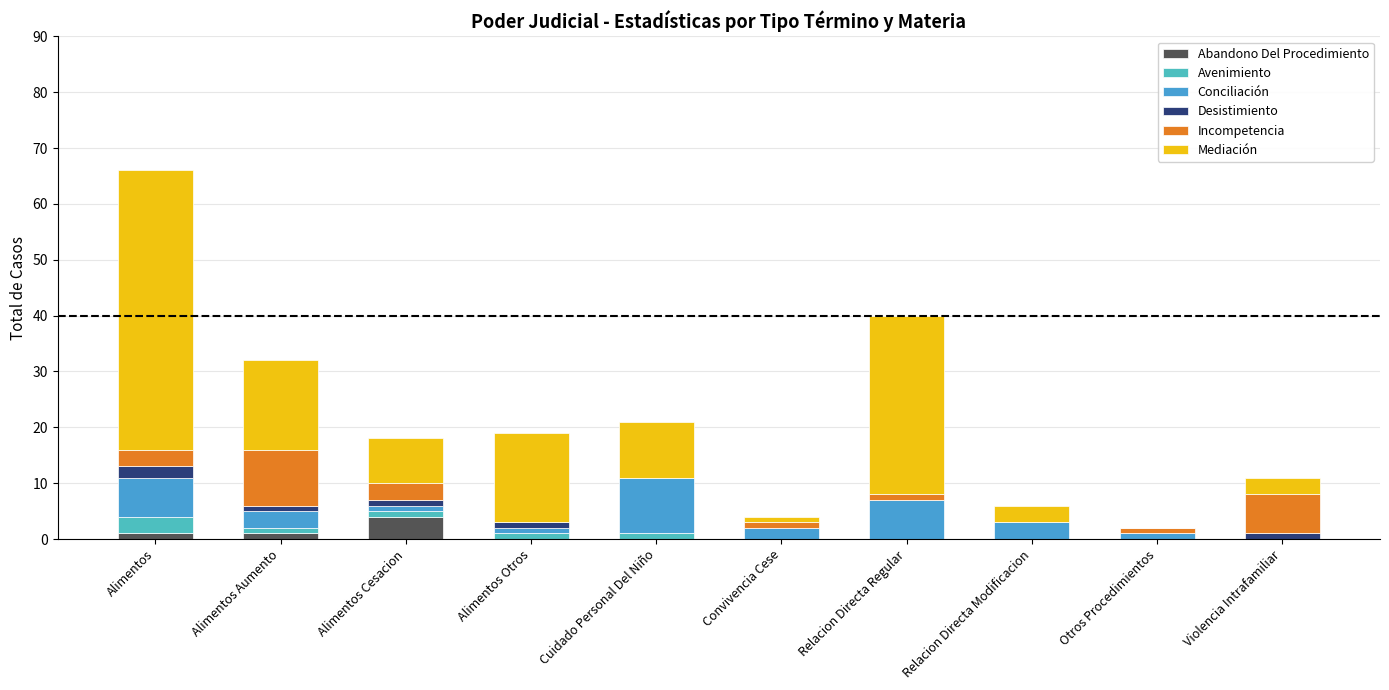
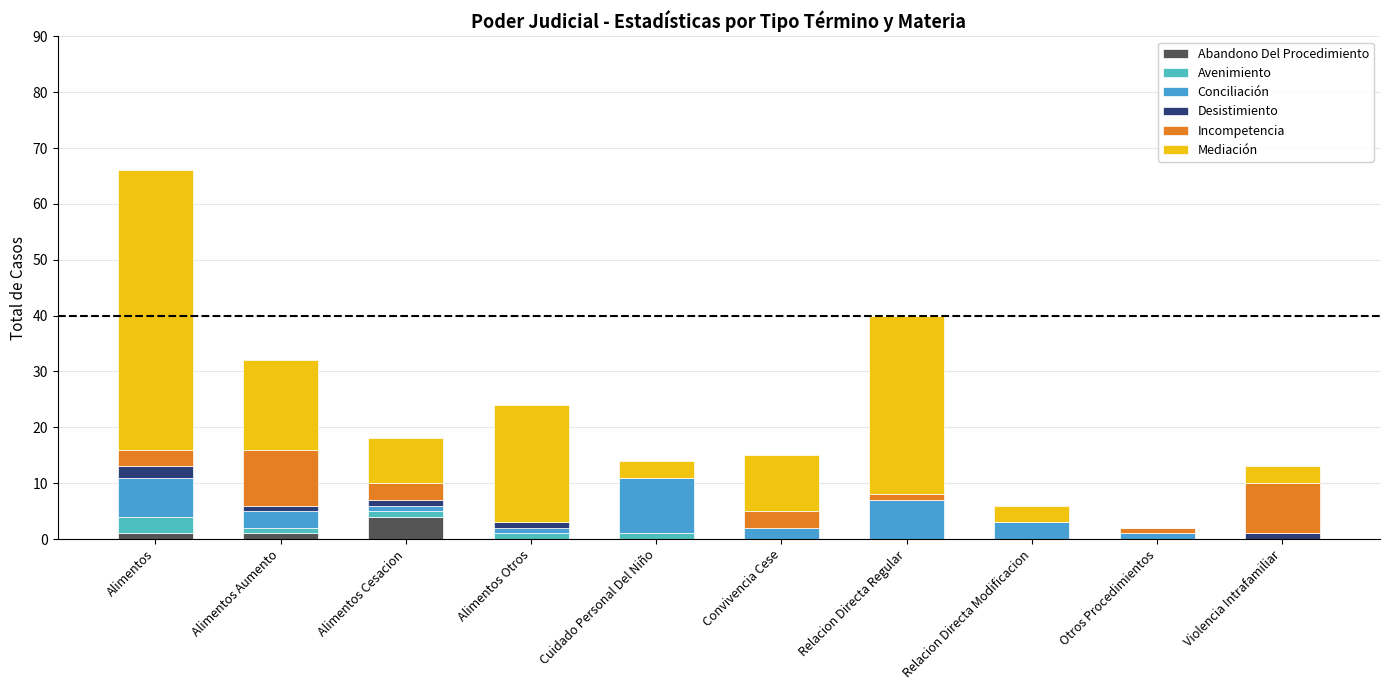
  {
    "Incompetencia": {
      "Alimentos": 3,
      "Alimentos Aumento": 10,
      "Alimentos Cesacion": 3,
      "Alimentos Otros": 0,
      "Cuidado Personal Del Niño": 0,
-     "Convivencia Cese": 1,
+     "Convivencia Cese": 3,
      "Relacion Directa Regular": 1,
      "Relacion Directa Modificacion": 0,
      "Otros Procedimientos": 1,
-     "Violencia Intrafamiliar": 7
+     "Violencia Intrafamiliar": 9
    },
    "Mediación": {
      "Alimentos": 50,
      "Alimentos Aumento": 16,
      "Alimentos Cesacion": 8,
-     "Alimentos Otros": 16,
-     "Cuidado Personal Del Niño": 10,
-     "Convivencia Cese": 1,
+     "Alimentos Otros": 21,
+     "Cuidado Personal Del Niño": 3,
+     "Convivencia Cese": 10,
      "Relacion Directa Regular": 32,
      "Relacion Directa Modificacion": 3,
      "Otros Procedimientos": 0,
      "Violencia Intrafamiliar": 3
    }
  }
